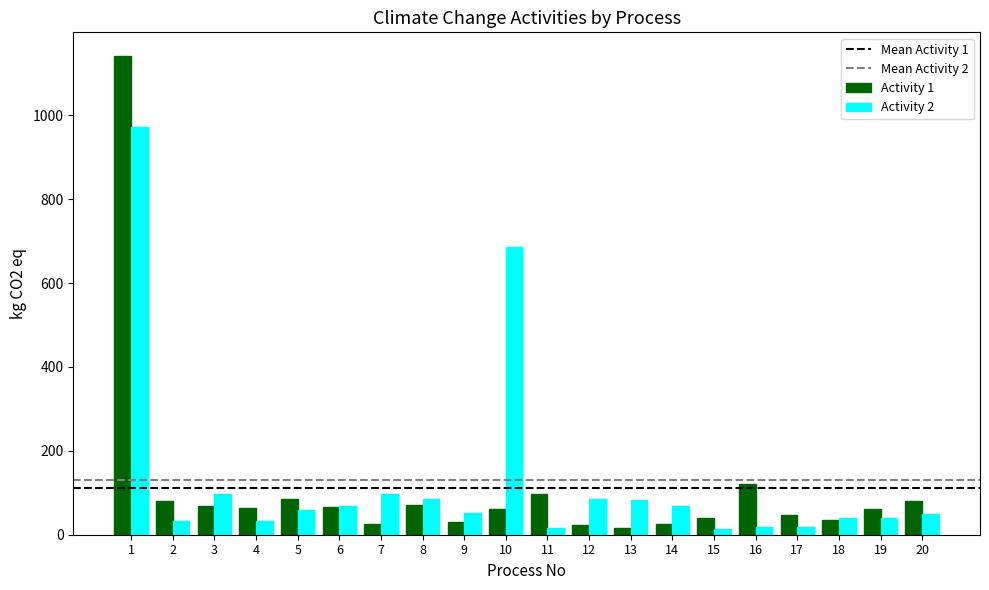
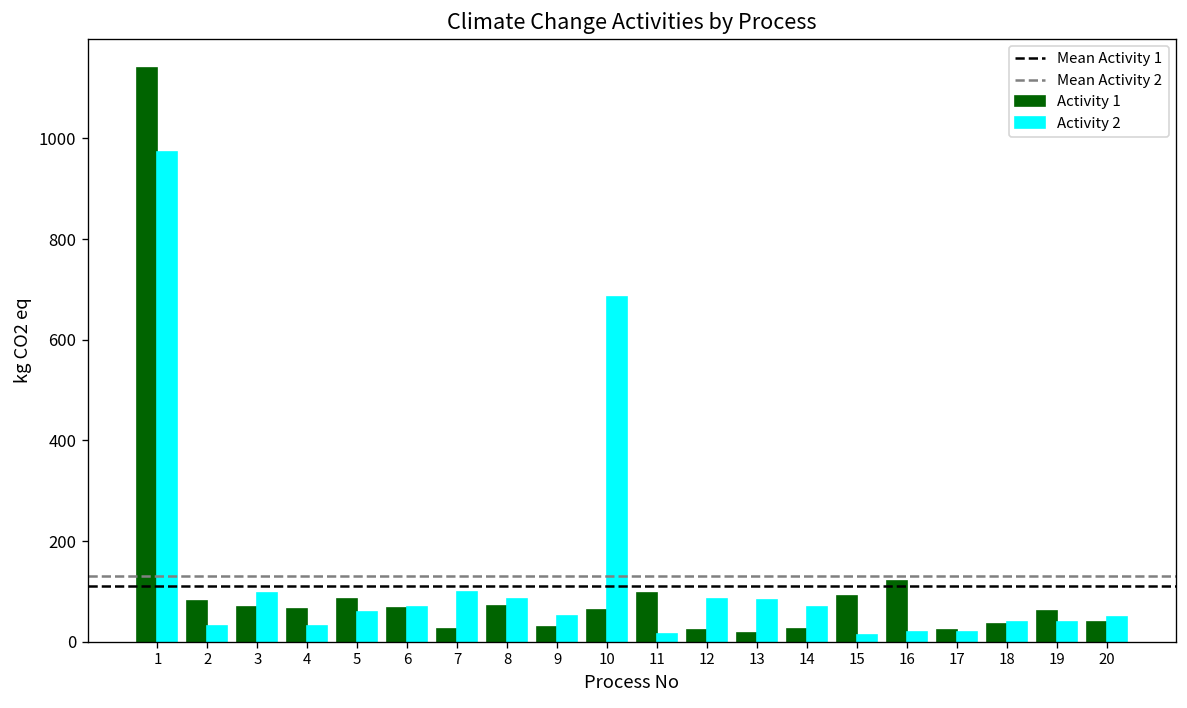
  {
    "Activity 1": {
      "1": 1140,
      "2": 80,
      "3": 70,
      "4": 60,
      "5": 80,
      "6": 70,
      "7": 30,
      "8": 70,
      "9": 30,
      "10": 60,
      "11": 100,
      "12": 20,
      "13": 20,
      "14": 30,
-     "15": 40,
+     "15": 90,
      "16": 120,
-     "17": 50,
+     "17": 20,
      "18": 40,
      "19": 60,
-     "20": 80
+     "20": 40
    },
    "Activity 2": {
      "1": 970,
      "2": 30,
      "3": 100,
      "4": 30,
      "5": 60,
      "6": 70,
      "7": 100,
      "8": 80,
      "9": 50,
      "10": 690,
      "11": 20,
      "12": 90,
      "13": 80,
      "14": 70,
      "15": 10,
      "16": 20,
      "17": 20,
      "18": 40,
      "19": 40,
      "20": 50
    }
  }
